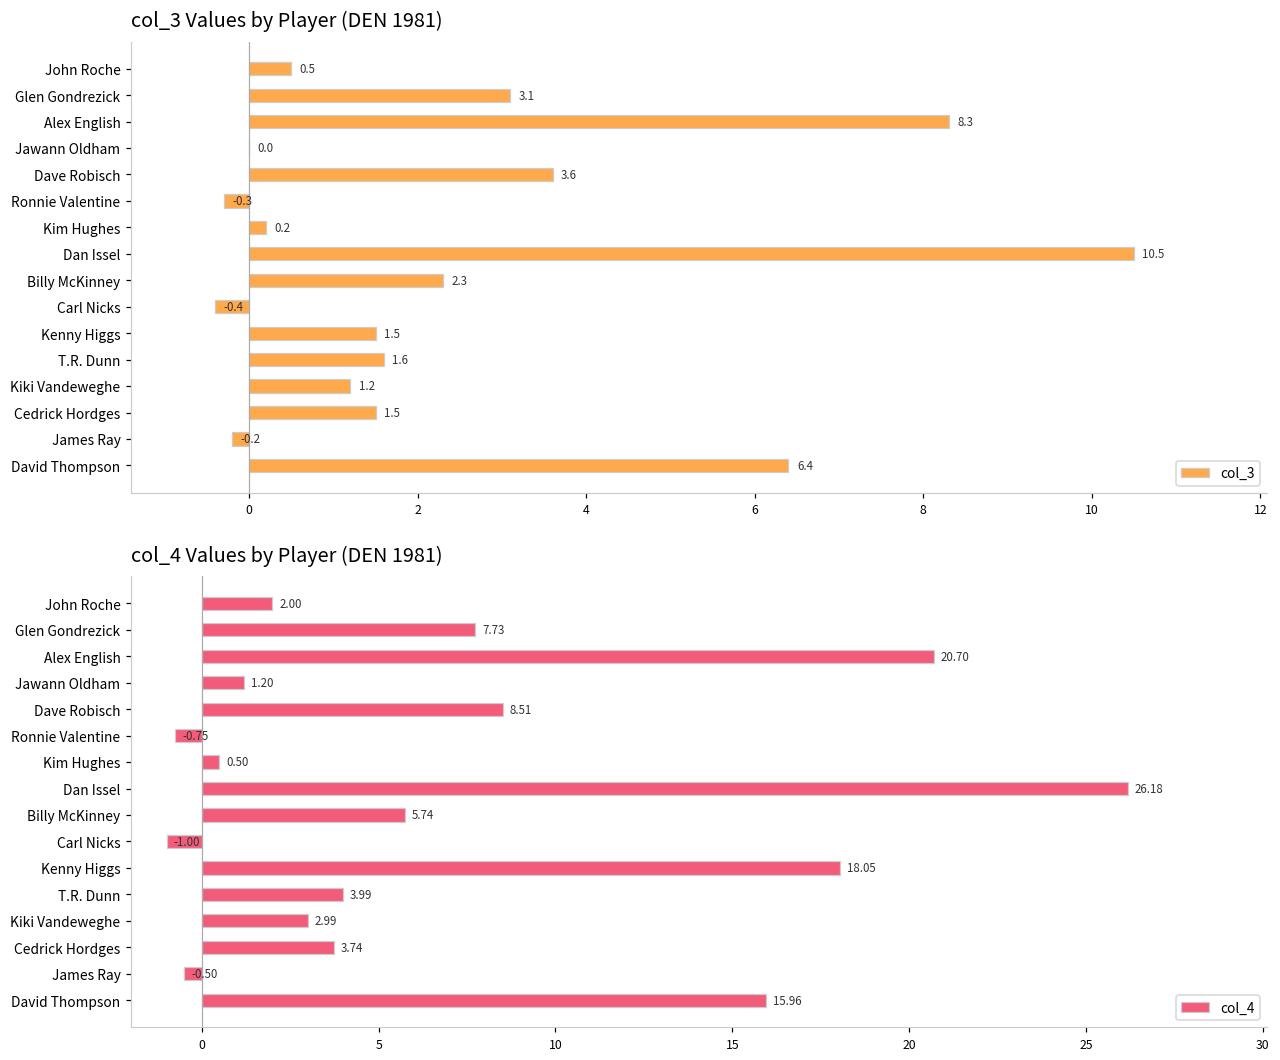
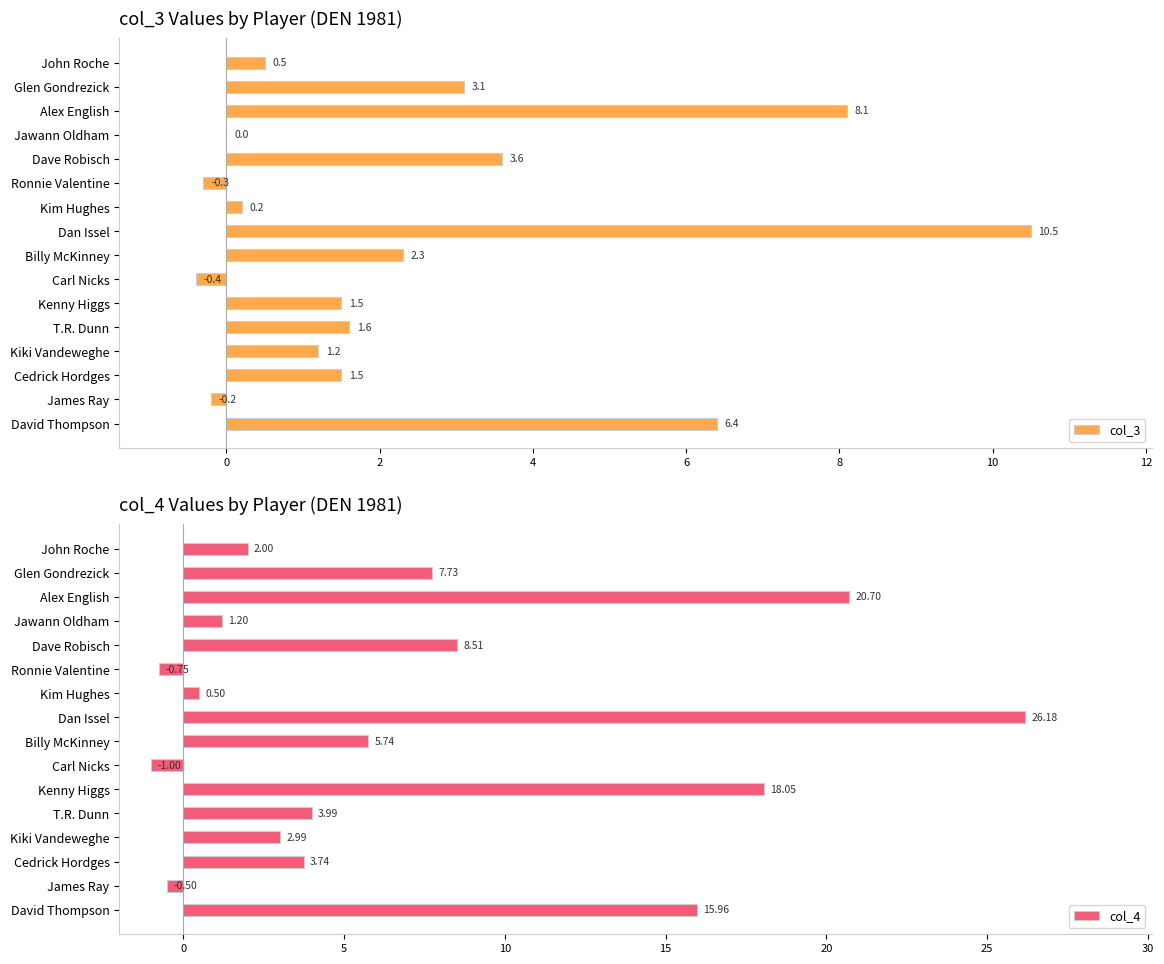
  {
    "col_3 Values by Player (DEN 1981)": {
      "John Roche": 0.5,
      "Glen Gondrezick": 3.1,
-     "Alex English": 8.3,
+     "Alex English": 8.1,
      "Jawann Oldham": 0.0,
      "Dave Robisch": 3.6,
      "Ronnie Valentine": -0.3,
      "Kim Hughes": 0.2,
      "Dan Issel": 10.5,
      "Billy McKinney": 2.3,
      "Carl Nicks": -0.4,
      "Kenny Higgs": 1.5,
      "T.R. Dunn": 1.6,
      "Kiki Vandeweghe": 1.2,
      "Cedrick Hordges": 1.5,
      "James Ray": -0.2,
      "David Thompson": 6.4
    },
    "col_4 Values by Player (DEN 1981)": {
      "John Roche": 2.00,
      "Glen Gondrezick": 7.73,
      "Alex English": 20.70,
      "Jawann Oldham": 1.20,
      "Dave Robisch": 8.51,
      "Ronnie Valentine": -0.75,
      "Kim Hughes": 0.50,
      "Dan Issel": 26.18,
      "Billy McKinney": 5.74,
      "Carl Nicks": -1.00,
      "Kenny Higgs": 18.05,
      "T.R. Dunn": 3.99,
      "Kiki Vandeweghe": 2.99,
      "Cedrick Hordges": 3.74,
      "James Ray": -0.50,
      "David Thompson": 15.96
    }
  }
